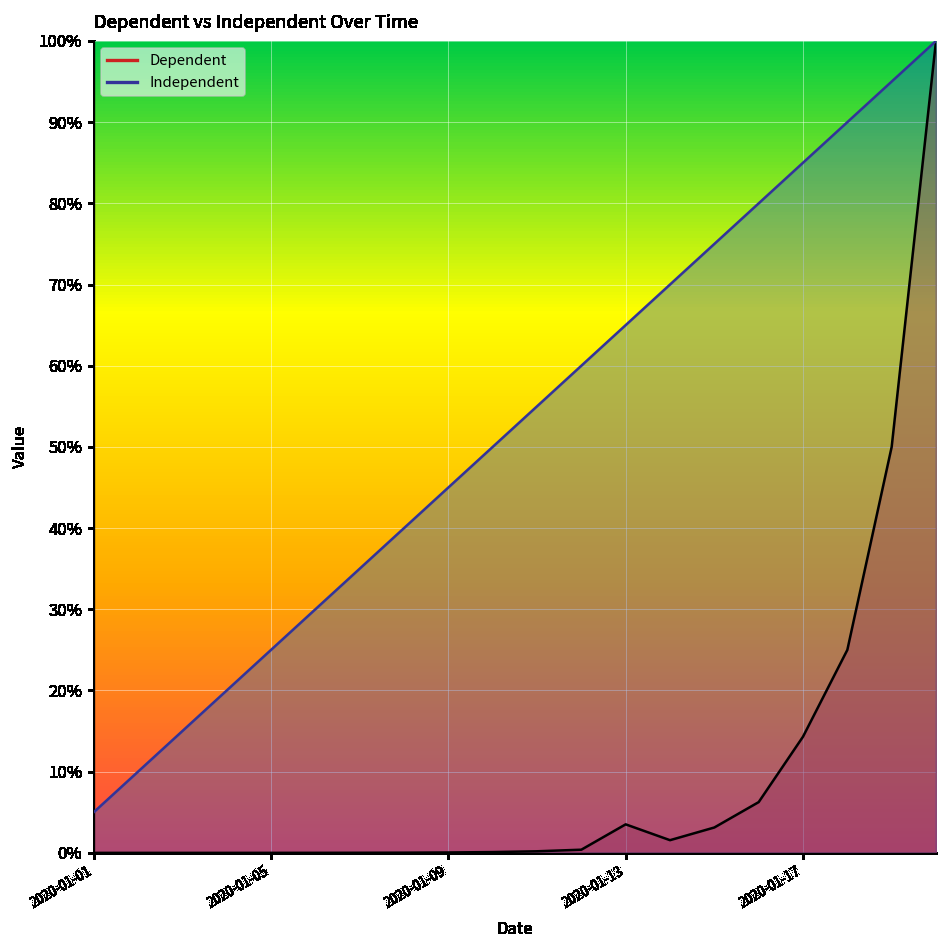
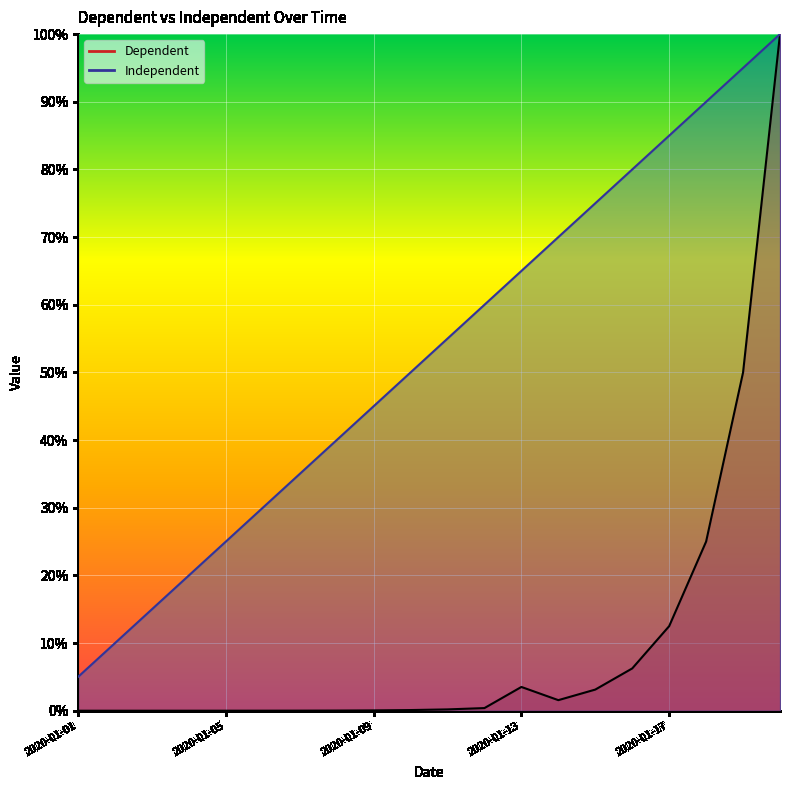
  {
    "Dependent": {
      "2020-01-01": "0%",
      "2020-01-05": "0%",
      "2020-01-09": "0%",
      "2020-01-13": "4%",
-     "2020-01-17": "14%"
+     "2020-01-17": "13%"
    }
  }
